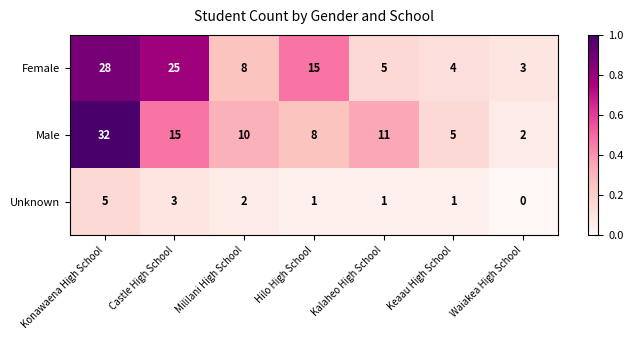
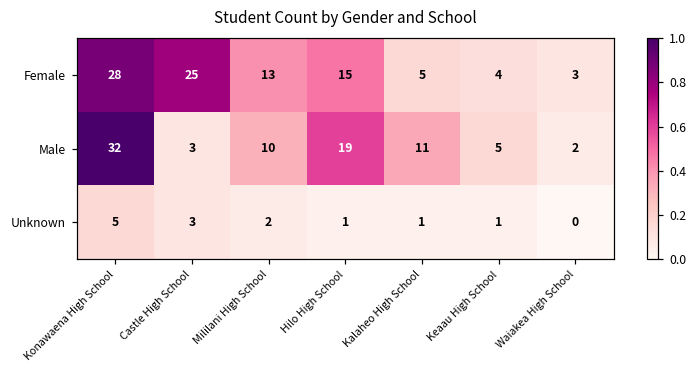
  {
    "Female": {
      "Konawaena High School": 28,
      "Castle High School": 25,
-     "Mililani High School": 8,
+     "Mililani High School": 13,
      "Hilo High School": 15,
      "Kalaheo High School": 5,
      "Keaau High School": 4,
      "Waiakea High School": 3
    },
    "Male": {
      "Konawaena High School": 32,
-     "Castle High School": 15,
+     "Castle High School": 3,
      "Mililani High School": 10,
-     "Hilo High School": 8,
+     "Hilo High School": 19,
      "Kalaheo High School": 11,
      "Keaau High School": 5,
      "Waiakea High School": 2
    },
    "Unknown": {
      "Konawaena High School": 5,
      "Castle High School": 3,
      "Mililani High School": 2,
      "Hilo High School": 1,
      "Kalaheo High School": 1,
      "Keaau High School": 1,
      "Waiakea High School": 0
    }
  }
